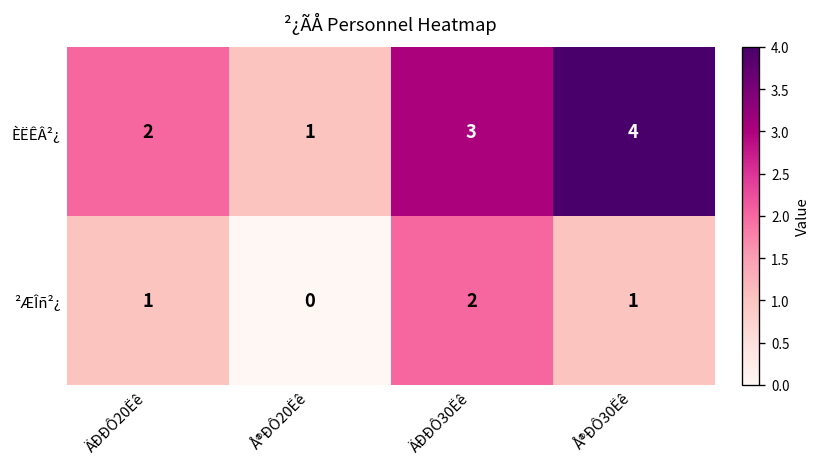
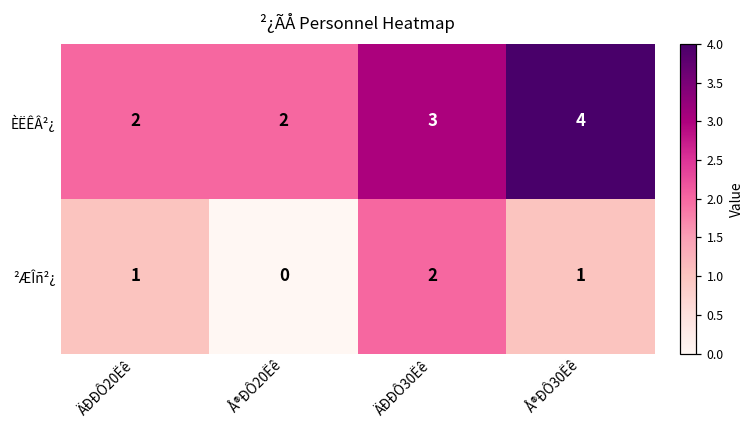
  {
    "ÈËÊÂ²¿": {
      "ÄÐÐÔ20Ëê": 2,
-     "Å®ÐÔ20Ëê": 1,
+     "Å®ÐÔ20Ëê": 2,
      "ÄÐÐÔ30Ëê": 3,
      "Å®ÐÔ30Ëê": 4
    },
    "²ÆÎñ²¿": {
      "ÄÐÐÔ20Ëê": 1,
      "Å®ÐÔ20Ëê": 0,
      "ÄÐÐÔ30Ëê": 2,
      "Å®ÐÔ30Ëê": 1
    }
  }
